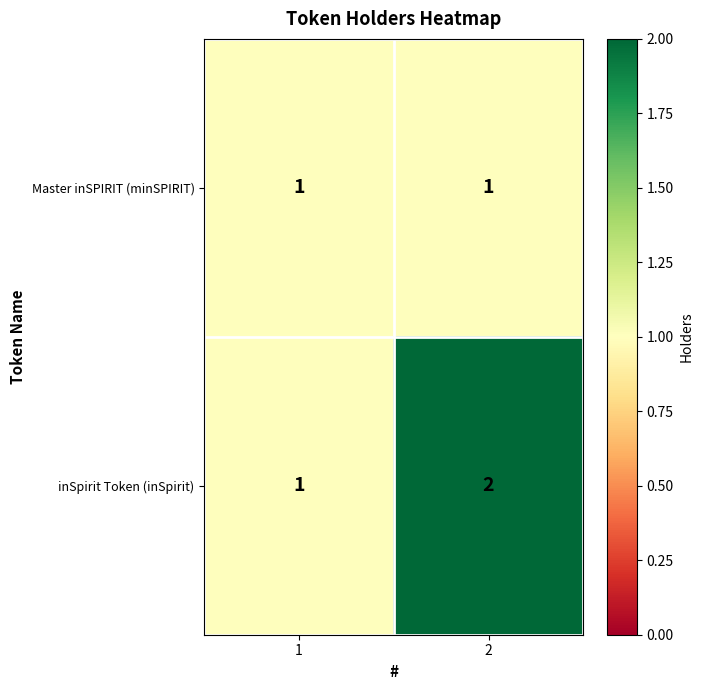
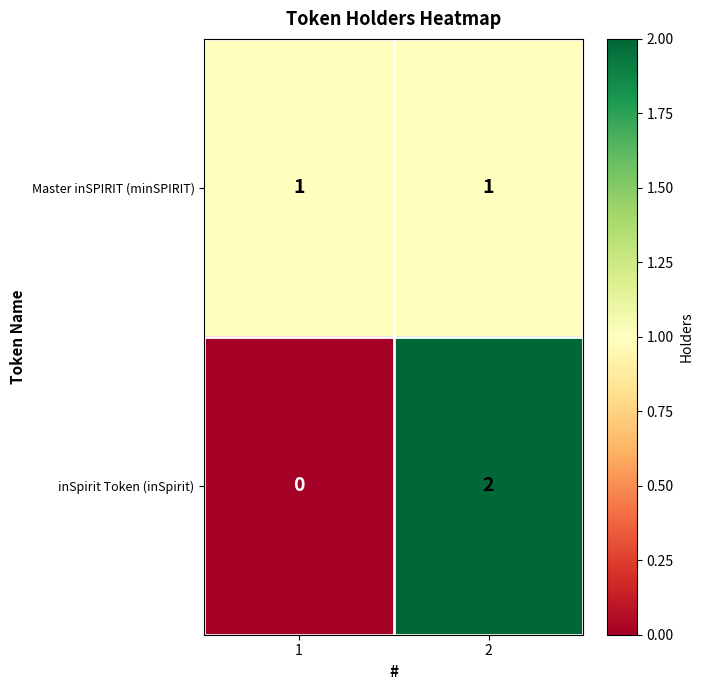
  {
    "Master inSPIRIT (minSPIRIT)": {
      "1": 1,
      "2": 1
    },
    "inSpirit Token (inSpirit)": {
-     "1": 1,
+     "1": 0,
      "2": 2
    }
  }
